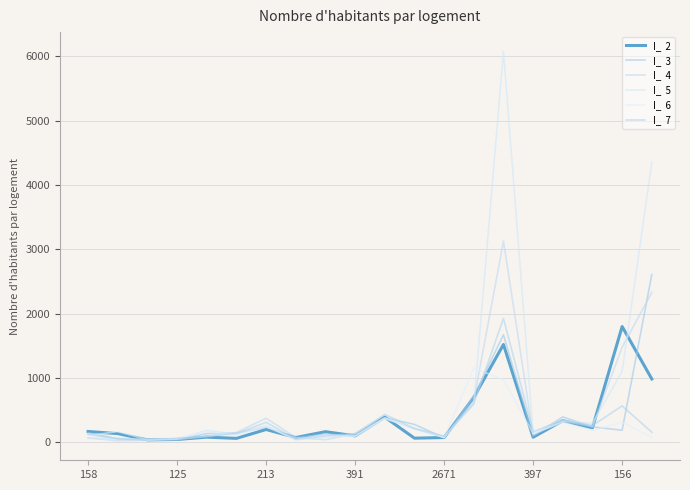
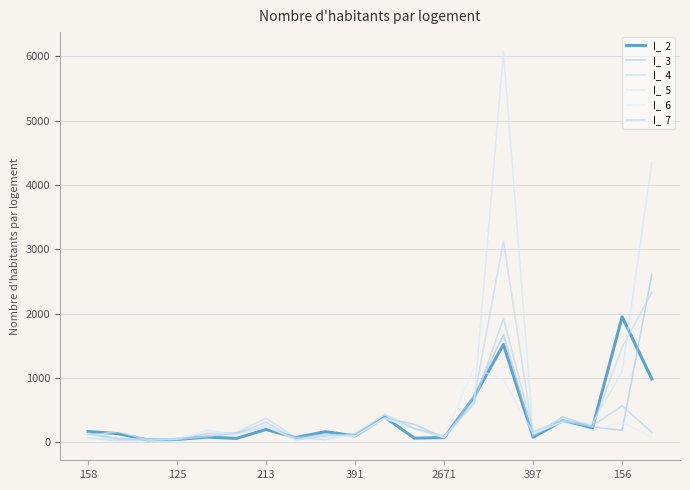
  {
    "I_ 2": {
-     "156": 1800
+     "156": 2000
    }
  }
